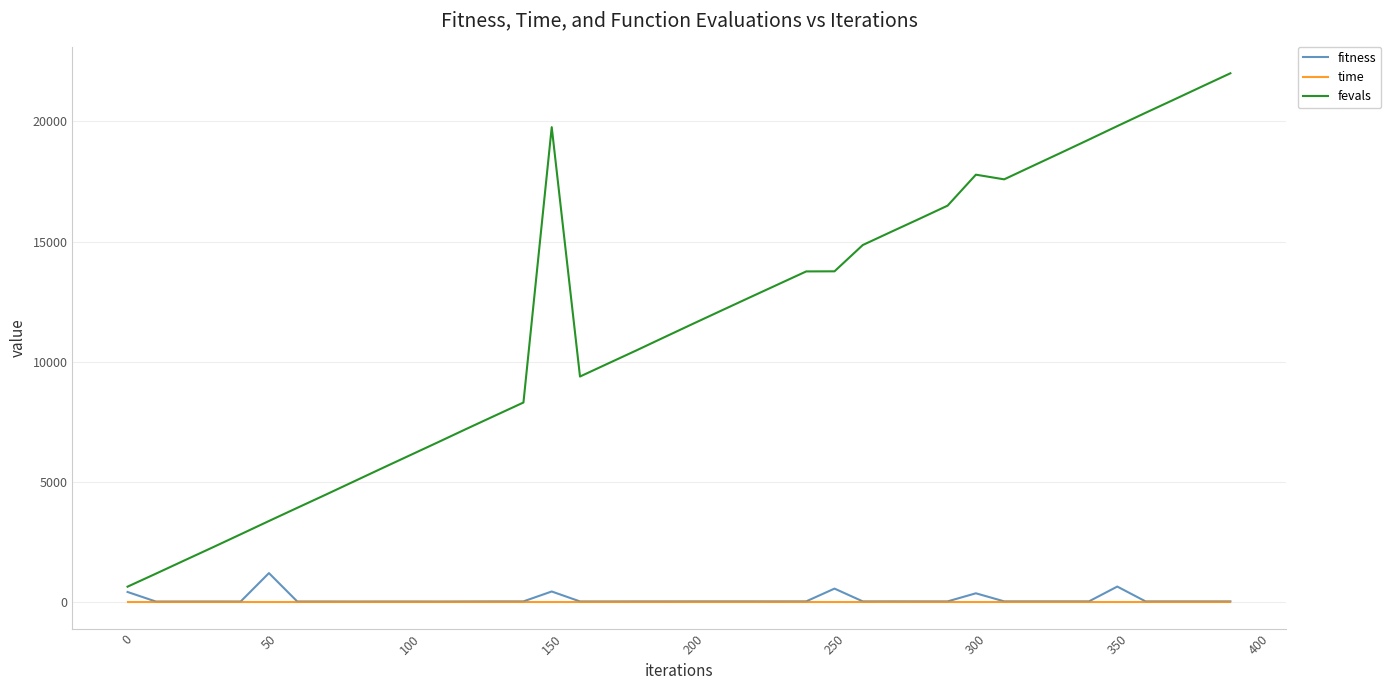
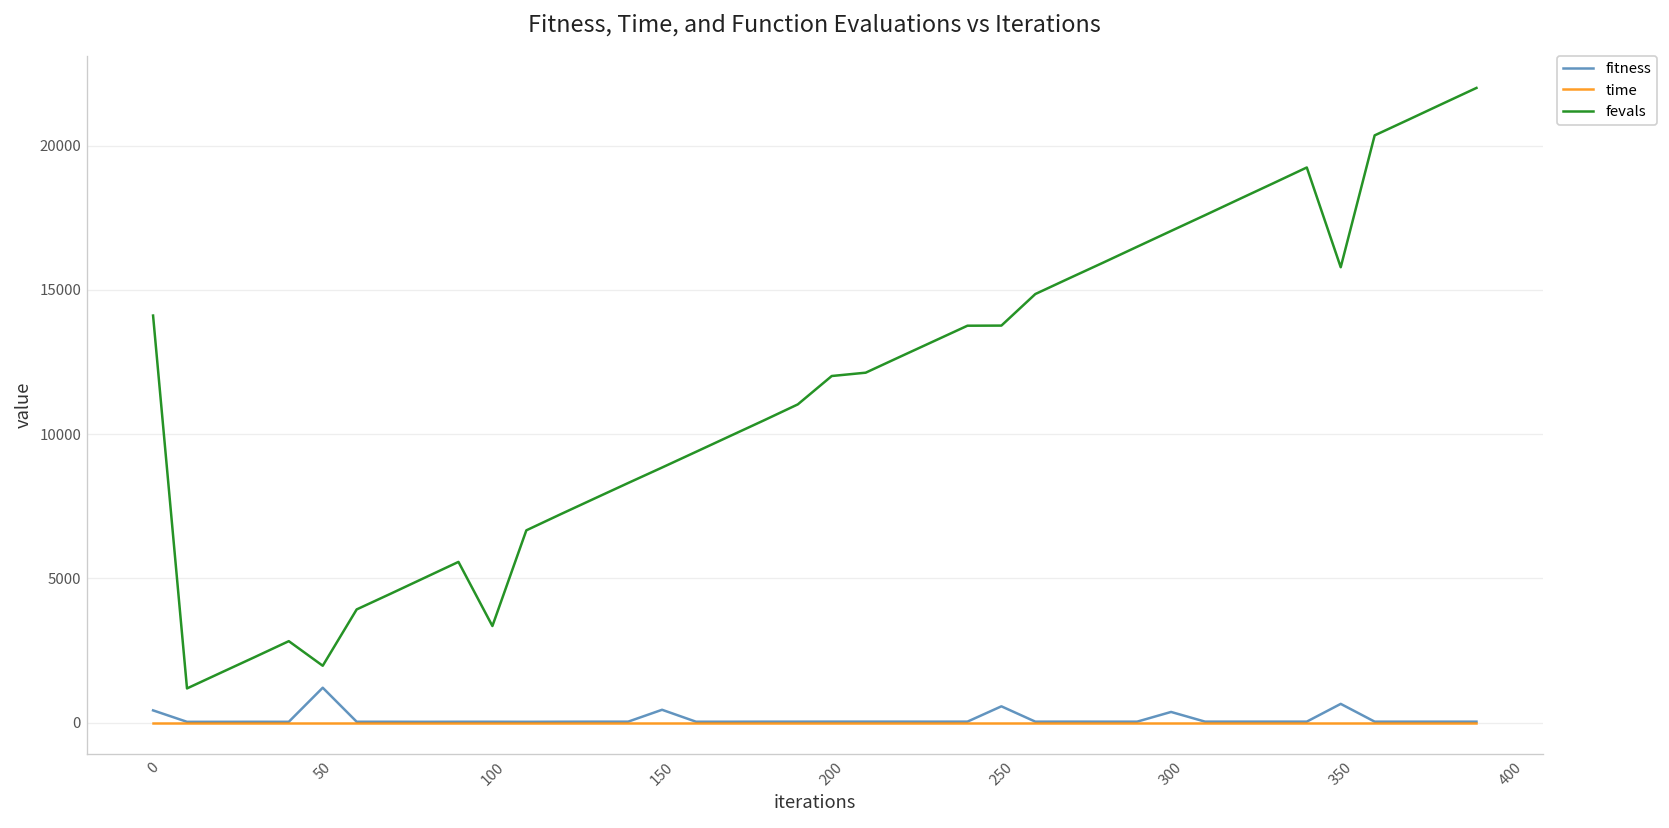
  {
    "fitness": {
      "0": 400,
      "50": 1200,
      "150": 400,
      "250": 600,
      "300": 400,
      "350": 600
    },
    "time": {
      "0": 0,
      "50": 0,
      "150": 0,
      "250": 0,
      "300": 0,
      "350": 0
    },
    "fevals": {
-     "0": 600,
-     "50": 3400,
-     "100": 6100,
-     "150": 19800,
-     "200": 11600,
+     "0": 14100,
+     "50": 2000,
+     "100": 3300,
+     "150": 8800,
+     "200": 12000,
      "250": 13800,
-     "300": 17800,
-     "350": 19800
+     "300": 17000,
+     "350": 15800
    }
  }
